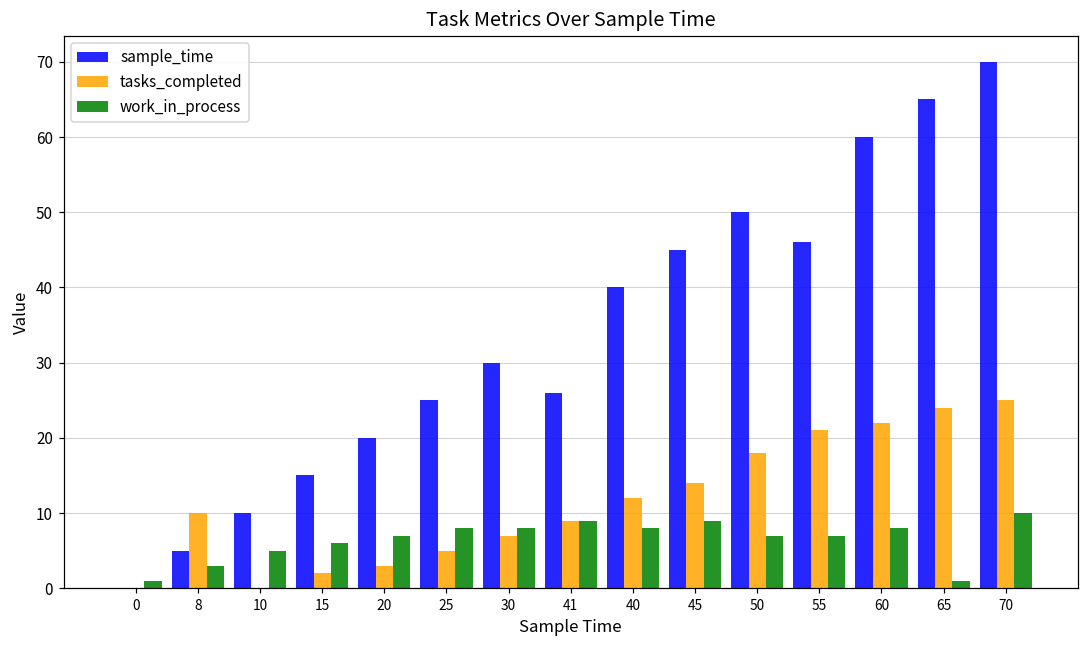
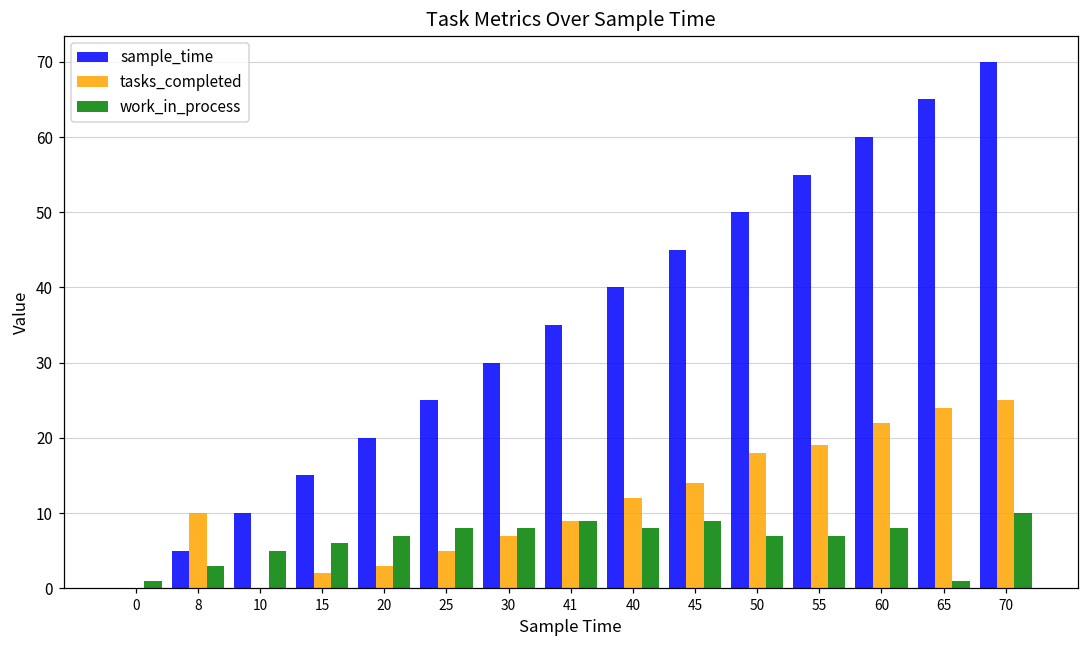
  {
    "sample_time": {
      "0": 0,
      "8": 5,
      "10": 10,
      "15": 15,
      "20": 20,
      "25": 25,
      "30": 30,
-     "41": 26,
+     "41": 35,
      "40": 40,
      "45": 45,
      "50": 50,
-     "55": 46,
+     "55": 55,
      "60": 60,
      "65": 65,
      "70": 70
    },
    "tasks_completed": {
      "0": 0,
      "8": 10,
      "10": 0,
      "15": 2,
      "20": 3,
      "25": 5,
      "30": 7,
      "41": 9,
      "40": 12,
      "45": 14,
      "50": 18,
-     "55": 21,
+     "55": 19,
      "60": 22,
      "65": 24,
      "70": 25
    },
    "work_in_process": {
      "0": 1,
      "8": 3,
      "10": 5,
      "15": 6,
      "20": 7,
      "25": 8,
      "30": 8,
      "41": 9,
      "40": 8,
      "45": 9,
      "50": 7,
      "55": 7,
      "60": 8,
      "65": 1,
      "70": 10
    }
  }
